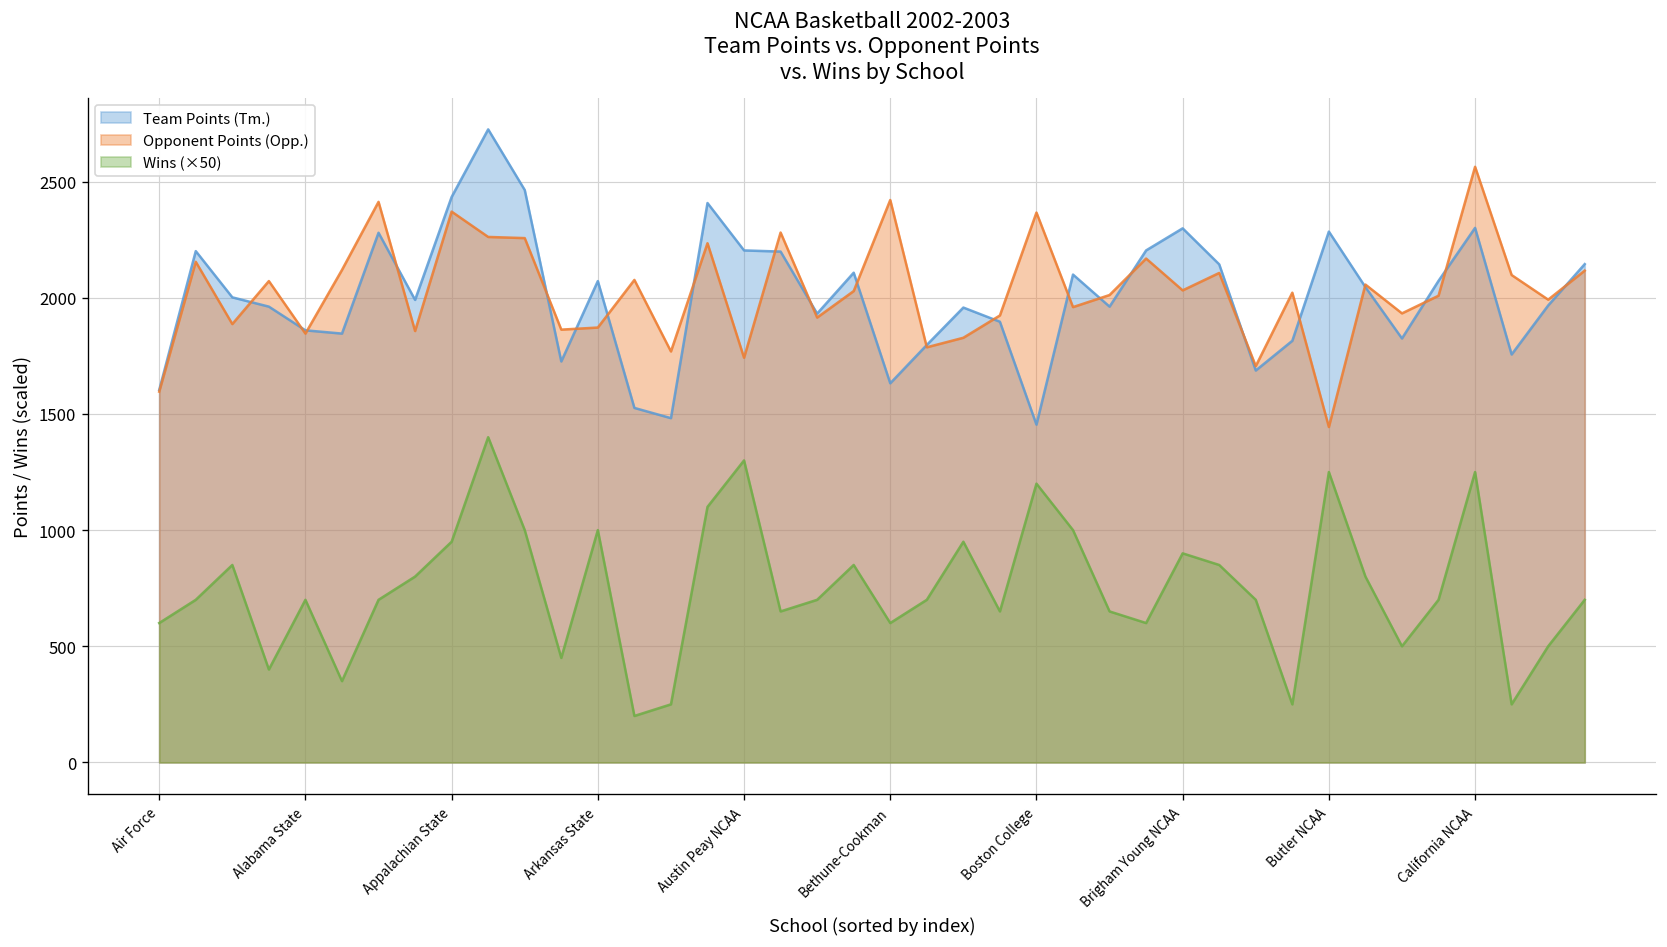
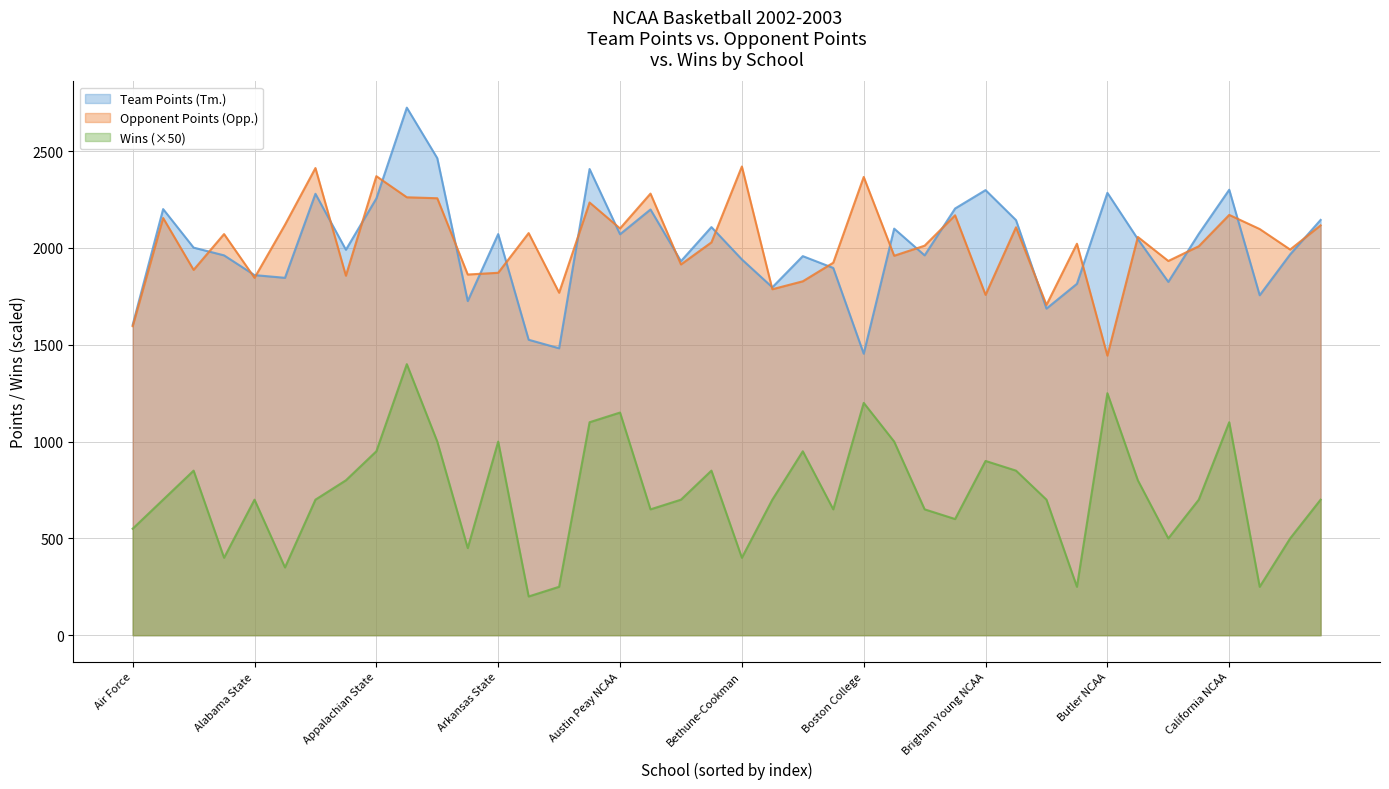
  {
    "Team Points (Tm.)": {
      "Alabama State": 1860,
-     "Appalachian State": 2430,
+     "Appalachian State": 2260,
      "Arkansas State": 2070,
-     "Austin Peay NCAA": 2200,
-     "Bethune-Cookman": 1630,
+     "Austin Peay NCAA": 2070,
+     "Bethune-Cookman": 1940,
      "Boston College": 1450,
      "Brigham Young NCAA": 2300,
      "Butler NCAA": 2290,
      "California NCAA": 2300
    },
    "Opponent Points (Opp.)": {
      "Alabama State": 1850,
      "Appalachian State": 2370,
      "Arkansas State": 1870,
-     "Austin Peay NCAA": 1740,
+     "Austin Peay NCAA": 2100,
      "Bethune-Cookman": 2420,
      "Boston College": 2370,
-     "Brigham Young NCAA": 2030,
+     "Brigham Young NCAA": 1760,
      "Butler NCAA": 1440,
-     "California NCAA": 2560
+     "California NCAA": 2170
    },
    "Wins (×50)": {
-     "Air Force": 600,
+     "Air Force": 550,
      "Alabama State": 700,
      "Appalachian State": 950,
      "Arkansas State": 1000,
-     "Austin Peay NCAA": 1300,
-     "Bethune-Cookman": 600,
+     "Austin Peay NCAA": 1150,
+     "Bethune-Cookman": 400,
      "Boston College": 1200,
      "Brigham Young NCAA": 900,
      "Butler NCAA": 1250,
-     "California NCAA": 1250
+     "California NCAA": 1100
    }
  }
